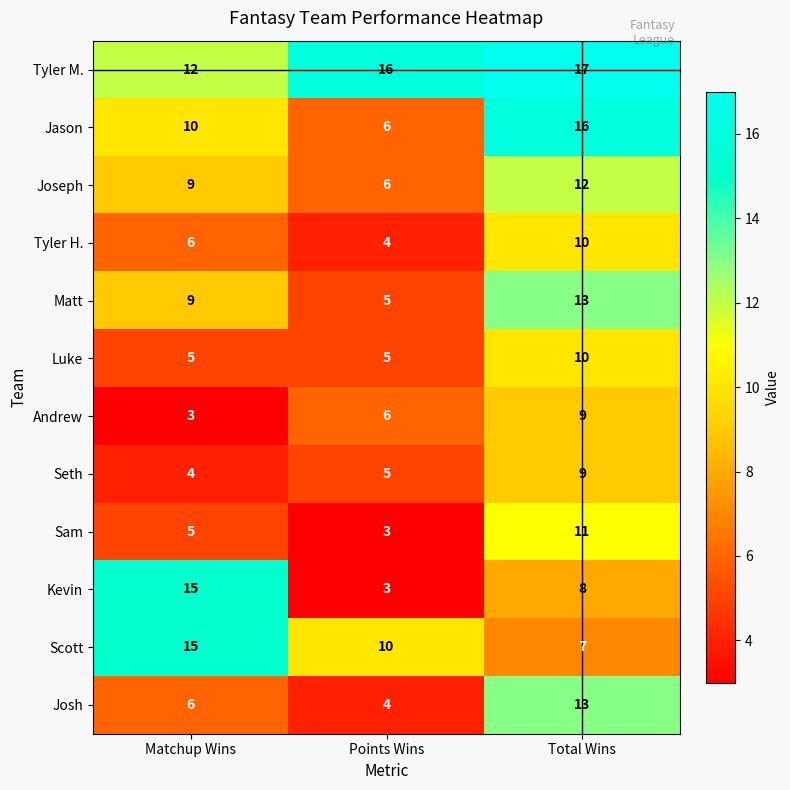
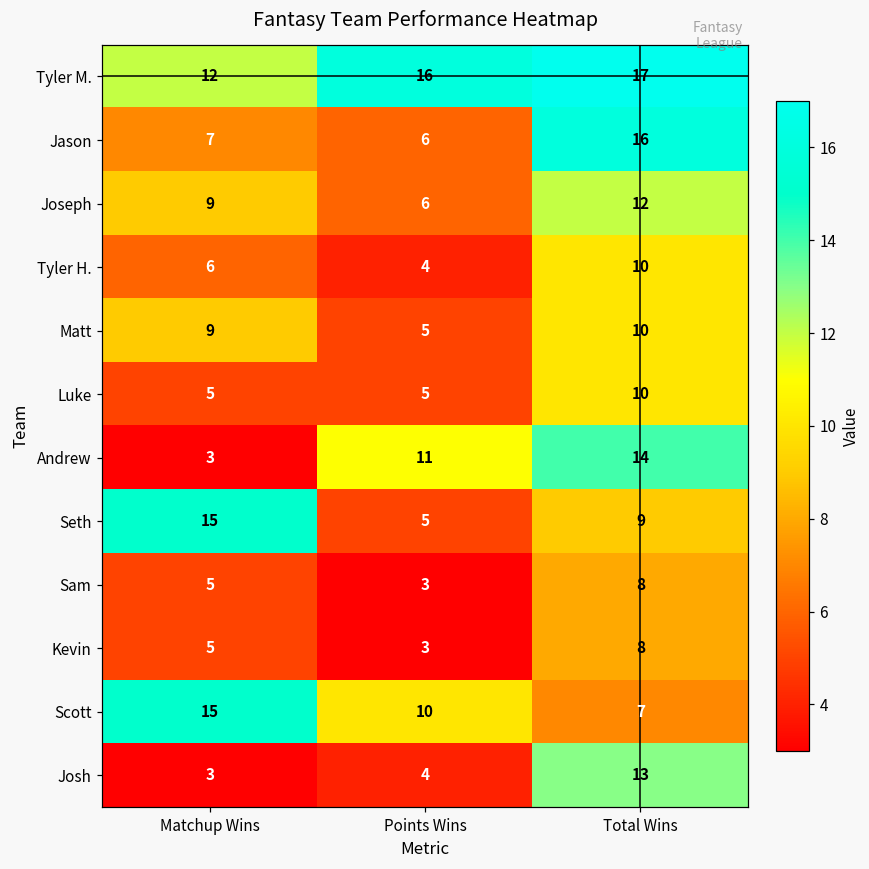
  {
    "Tyler M.": {
      "Matchup Wins": 12,
      "Points Wins": 16,
      "Total Wins": 17
    },
    "Jason": {
-     "Matchup Wins": 10,
+     "Matchup Wins": 7,
      "Points Wins": 6,
      "Total Wins": 16
    },
    "Joseph": {
      "Matchup Wins": 9,
      "Points Wins": 6,
      "Total Wins": 12
    },
    "Tyler H.": {
      "Matchup Wins": 6,
      "Points Wins": 4,
      "Total Wins": 10
    },
    "Matt": {
      "Matchup Wins": 9,
      "Points Wins": 5,
-     "Total Wins": 13
+     "Total Wins": 10
    },
    "Luke": {
      "Matchup Wins": 5,
      "Points Wins": 5,
      "Total Wins": 10
    },
    "Andrew": {
      "Matchup Wins": 3,
-     "Points Wins": 6,
-     "Total Wins": 9
+     "Points Wins": 11,
+     "Total Wins": 14
    },
    "Seth": {
-     "Matchup Wins": 4,
+     "Matchup Wins": 15,
      "Points Wins": 5,
      "Total Wins": 9
    },
    "Sam": {
      "Matchup Wins": 5,
      "Points Wins": 3,
-     "Total Wins": 11
+     "Total Wins": 8
    },
    "Kevin": {
-     "Matchup Wins": 15,
+     "Matchup Wins": 5,
      "Points Wins": 3,
      "Total Wins": 8
    },
    "Scott": {
      "Matchup Wins": 15,
      "Points Wins": 10,
      "Total Wins": 7
    },
    "Josh": {
-     "Matchup Wins": 6,
+     "Matchup Wins": 3,
      "Points Wins": 4,
      "Total Wins": 13
    }
  }
